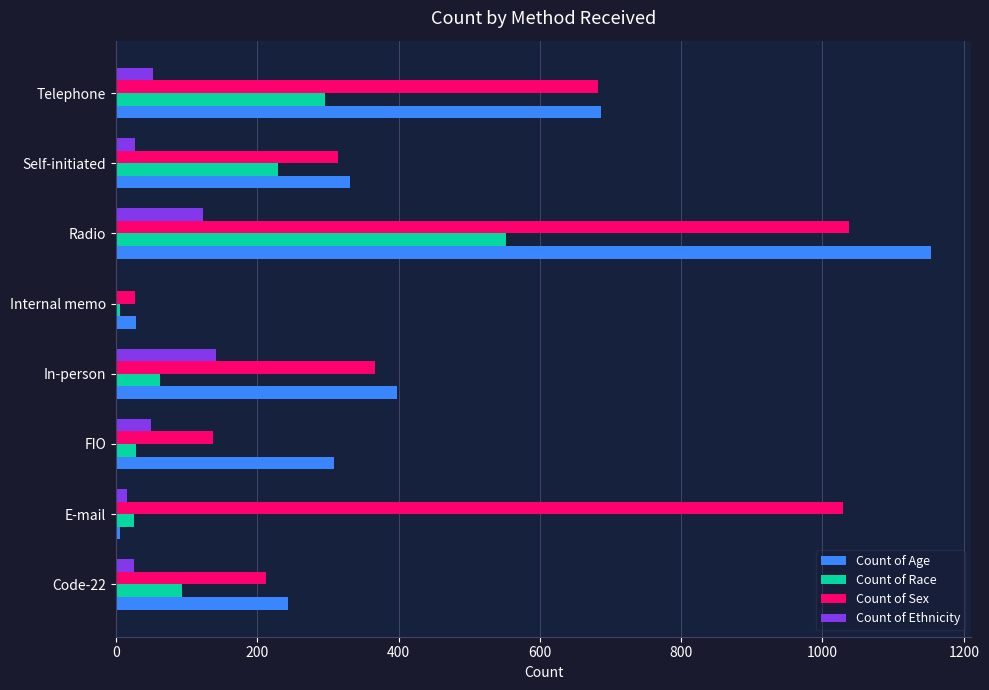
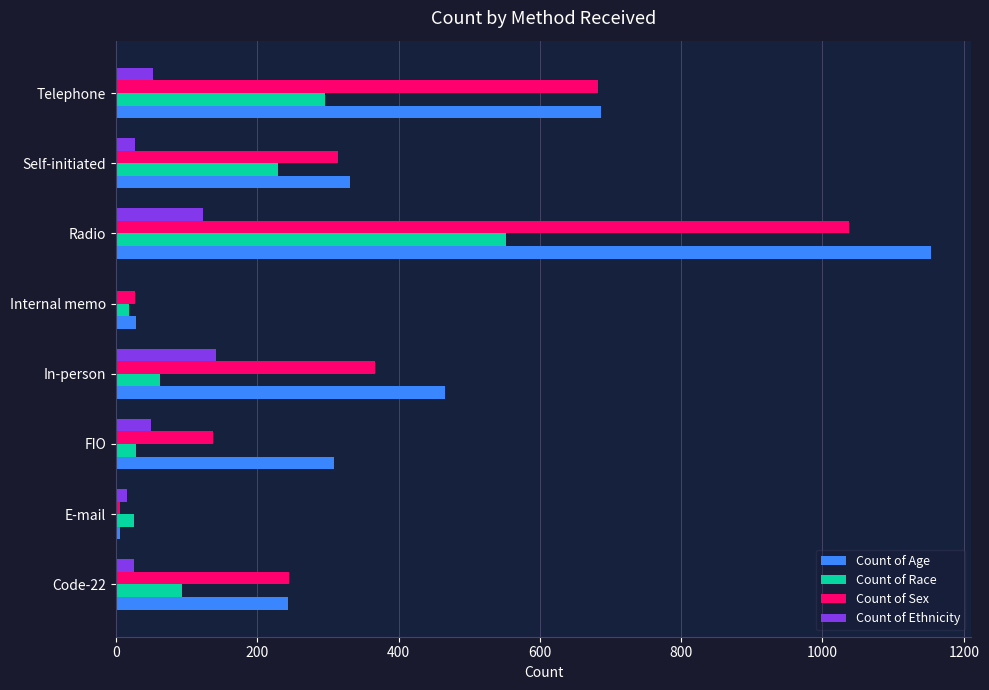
  {
    "Count of Age": {
      "Telephone": 690,
      "Self-initiated": 330,
      "Radio": 1150,
      "Internal memo": 30,
-     "In-person": 400,
+     "In-person": 470,
      "FIO": 310,
      "E-mail": 10,
      "Code-22": 240
    },
    "Count of Race": {
      "Telephone": 300,
      "Self-initiated": 230,
      "Radio": 550,
-     "Internal memo": 10,
+     "Internal memo": 20,
      "In-person": 60,
      "FIO": 30,
      "E-mail": 30,
      "Code-22": 90
    },
    "Count of Sex": {
      "Telephone": 680,
      "Self-initiated": 310,
      "Radio": 1040,
      "Internal memo": 30,
      "In-person": 370,
      "FIO": 140,
-     "E-mail": 1030,
-     "Code-22": 210
+     "E-mail": 10,
+     "Code-22": 250
    },
    "Count of Ethnicity": {
      "Telephone": 50,
      "Self-initiated": 30,
      "Radio": 120,
      "In-person": 140,
      "FIO": 50,
      "E-mail": 20,
      "Code-22": 30
    }
  }
